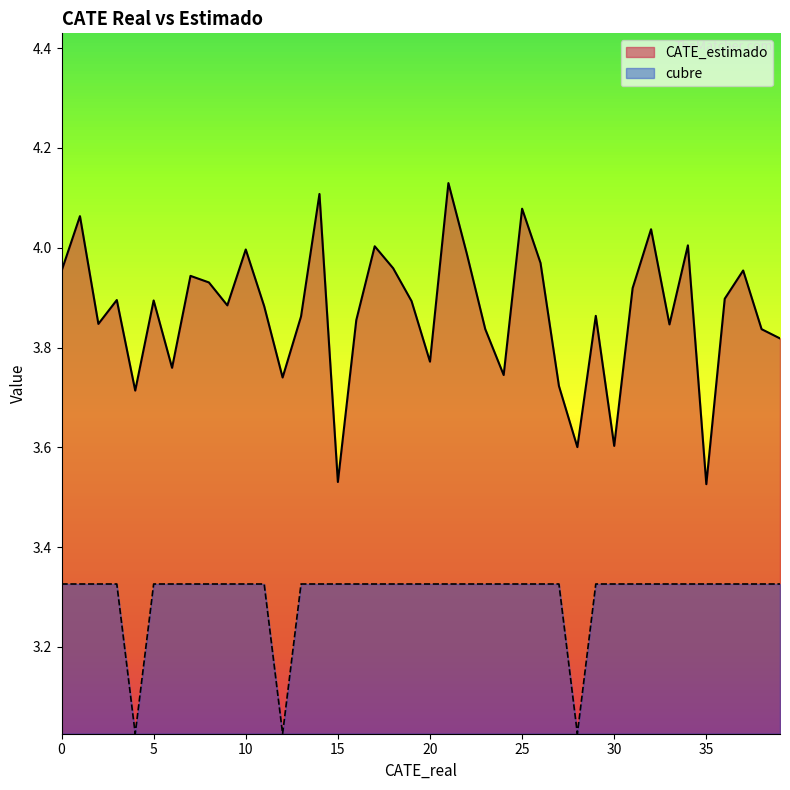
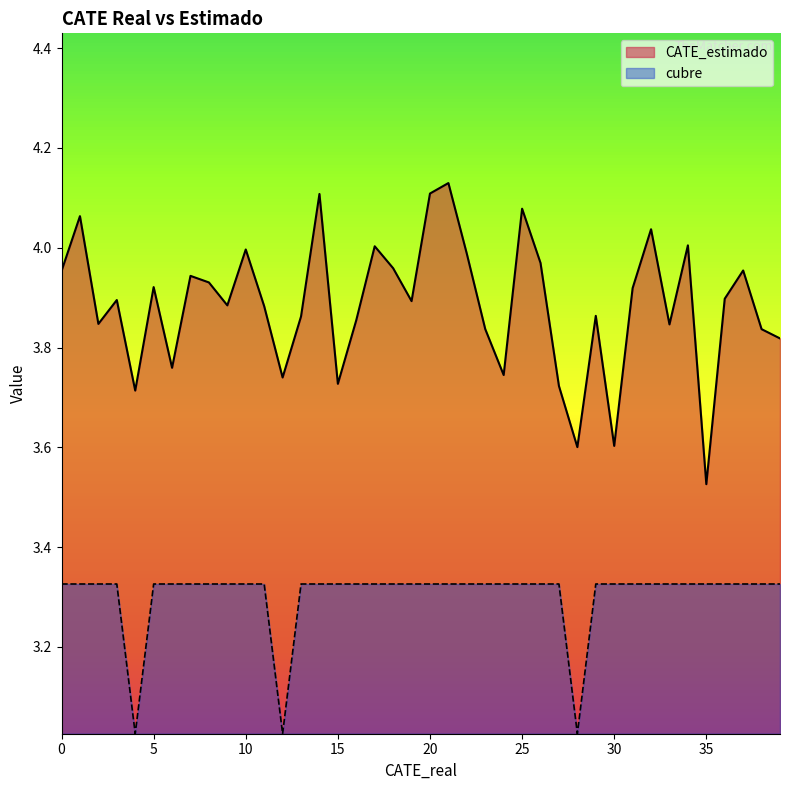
  {
    "CATE_estimado": {
      "0": 3.95,
-     "5": 3.89,
+     "5": 3.92,
      "10": 4.00,
-     "15": 3.53,
-     "20": 3.77,
+     "15": 3.73,
+     "20": 4.11,
      "25": 4.08,
      "30": 3.60,
      "35": 3.53
    },
    "cubre": {
      "0": 3.33,
      "5": 3.33,
      "10": 3.33,
      "15": 3.33,
      "20": 3.33,
      "25": 3.33,
      "30": 3.33,
      "35": 3.33
    }
  }
